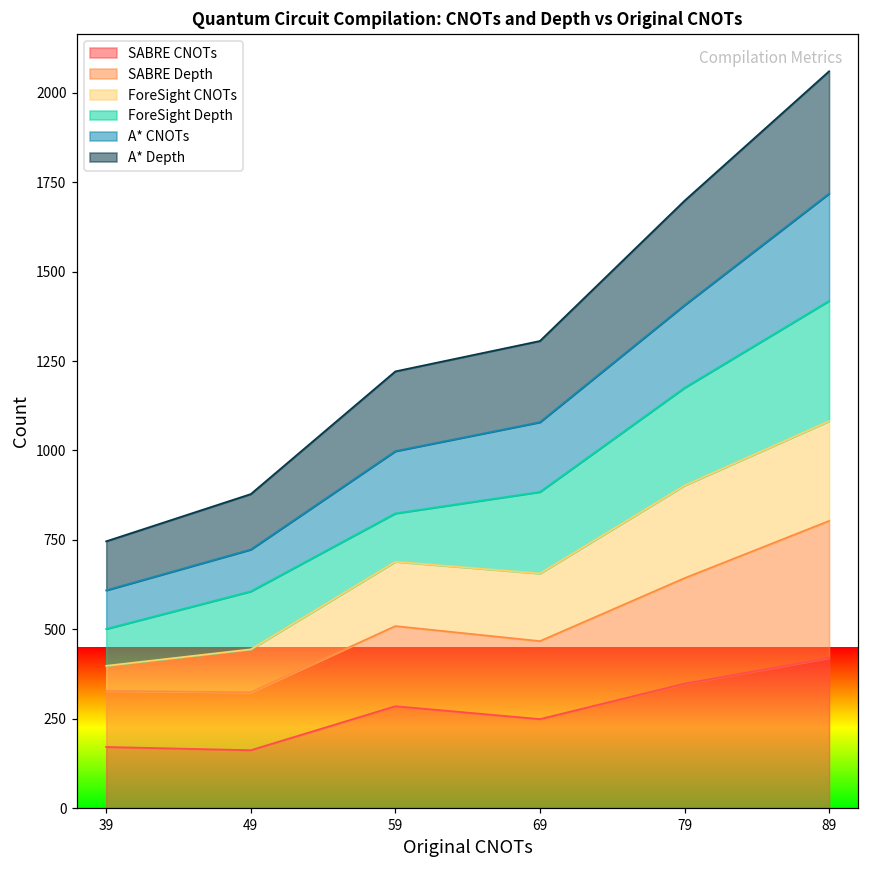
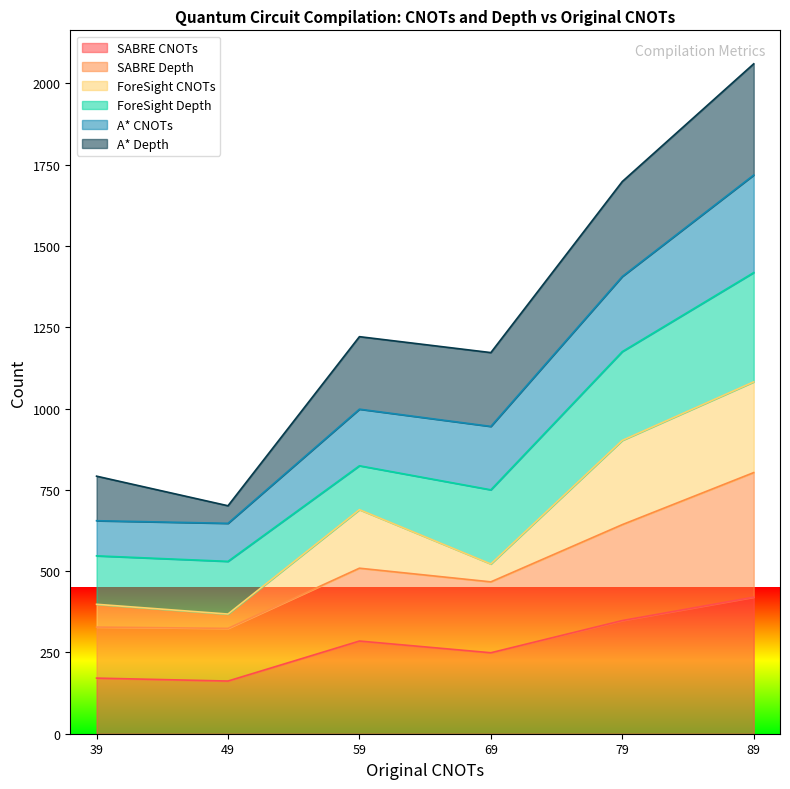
  {
    "ForeSight CNOTs": {
      "39": 70,
-     "49": 120,
+     "49": 40,
      "59": 180,
-     "69": 190,
+     "69": 60,
      "79": 260,
      "89": 280
    },
    "ForeSight Depth": {
-     "39": 100,
+     "39": 150,
      "49": 160,
      "59": 140,
      "69": 230,
      "79": 270,
      "89": 340
    },
    "A* CNOTs": {
      "39": 110,
      "49": 120,
      "59": 170,
      "69": 200,
      "79": 230,
      "89": 300
    },
    "A* Depth": {
      "39": 140,
-     "49": 160,
+     "49": 50,
      "59": 220,
      "69": 230,
      "79": 290,
      "89": 340
    }
  }
